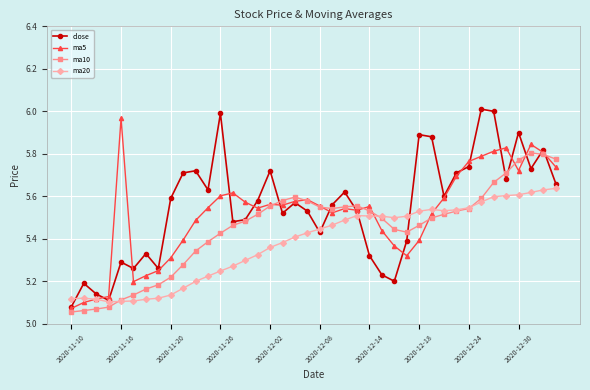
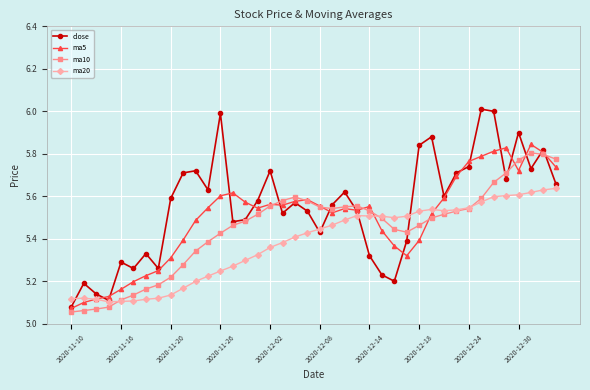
  {
    "close": {
      "2020-11-16": 5.29,
      "2020-11-20": 5.59,
      "2020-11-26": 5.99,
      "2020-12-02": 5.72,
      "2020-12-08": 5.43,
      "2020-12-14": 5.32,
-     "2020-12-18": 5.89,
+     "2020-12-18": 5.84,
      "2020-12-24": 5.74,
      "2020-12-30": 5.90
    },
    "ma5": {
-     "2020-11-16": 5.97,
+     "2020-11-16": 5.16,
      "2020-11-20": 5.31,
      "2020-11-26": 5.60,
      "2020-12-14": 5.55,
      "2020-12-18": 5.39,
      "2020-12-24": 5.76,
      "2020-12-30": 5.72
    }
  }
